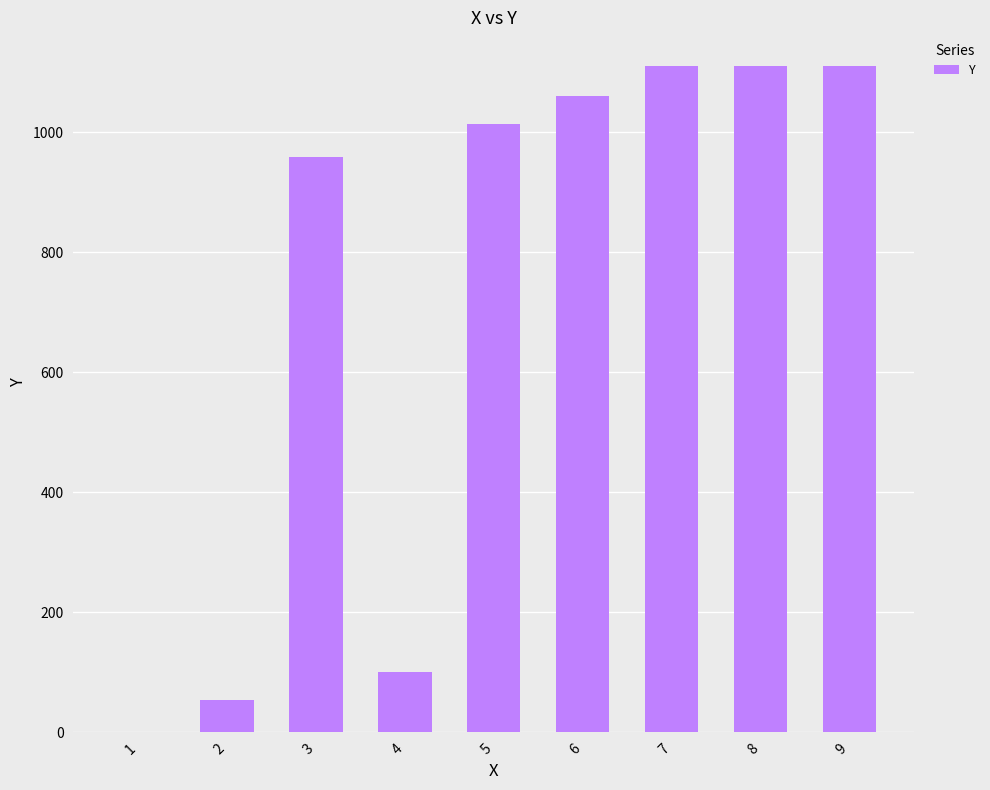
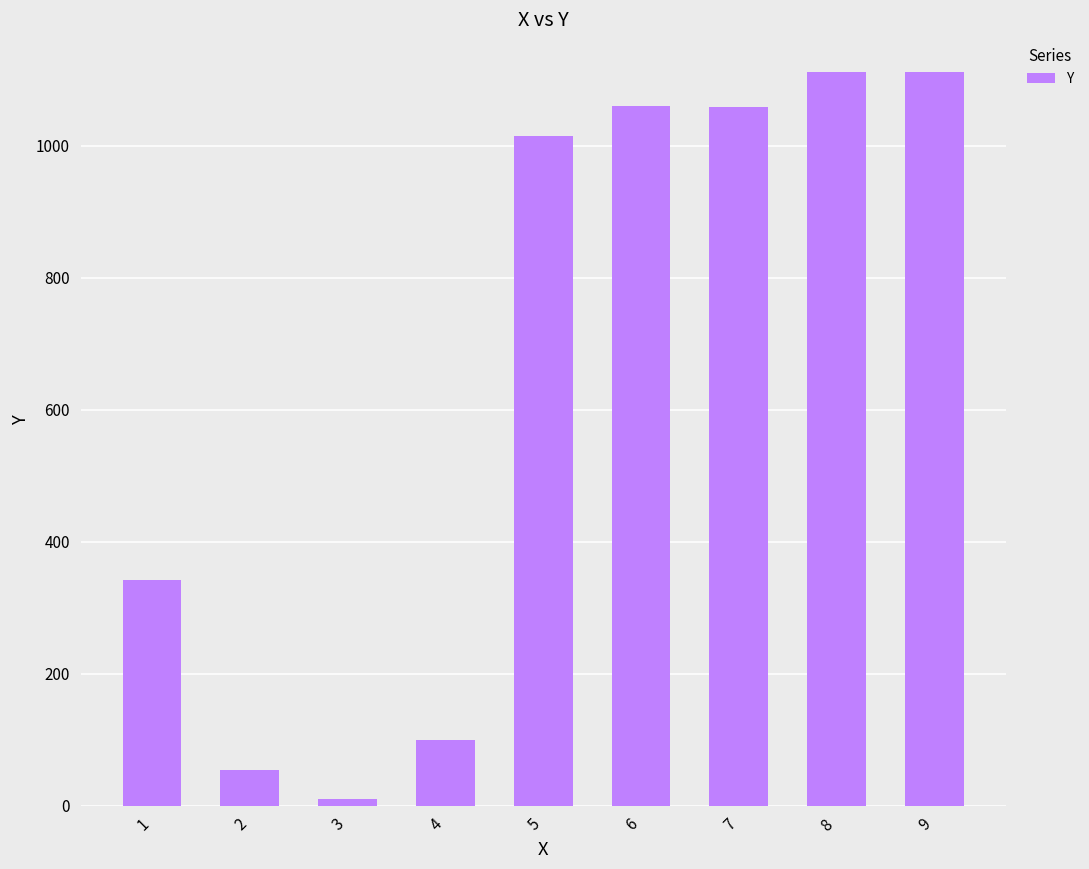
  {
-   "1": 0,
+   "1": 340,
    "2": 50,
-   "3": 960,
+   "3": 10,
    "4": 100,
    "5": 1010,
    "6": 1060,
-   "7": 1110,
+   "7": 1060,
    "8": 1110,
    "9": 1110
  }
